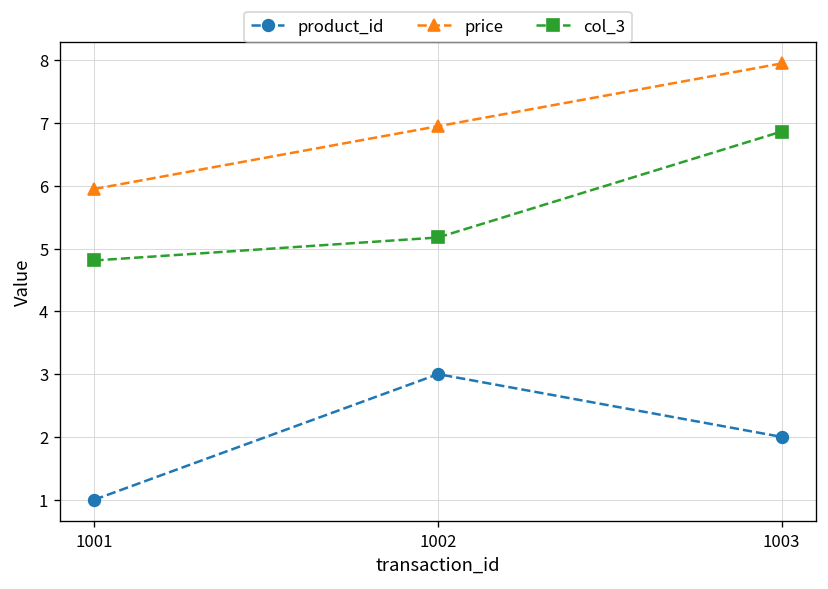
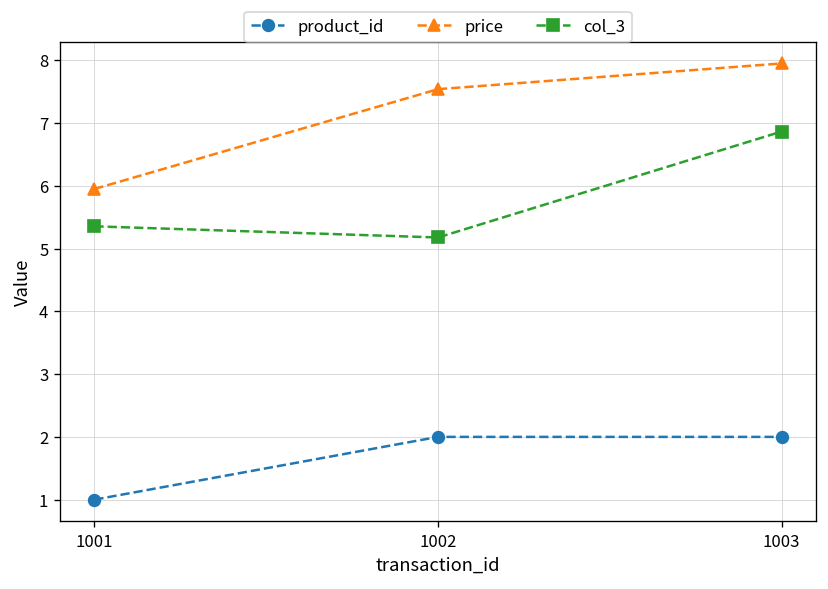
  {
    "product_id": {
      "1001": 1,
-     "1002": 3,
+     "1002": 2,
      "1003": 2
    },
    "price": {
      "1001": 6.0,
-     "1002": 7.0,
+     "1002": 7.5,
      "1003": 8.0
    },
    "col_3": {
-     "1001": 4.8,
+     "1001": 5.4,
      "1002": 5.2,
      "1003": 6.9
    }
  }
